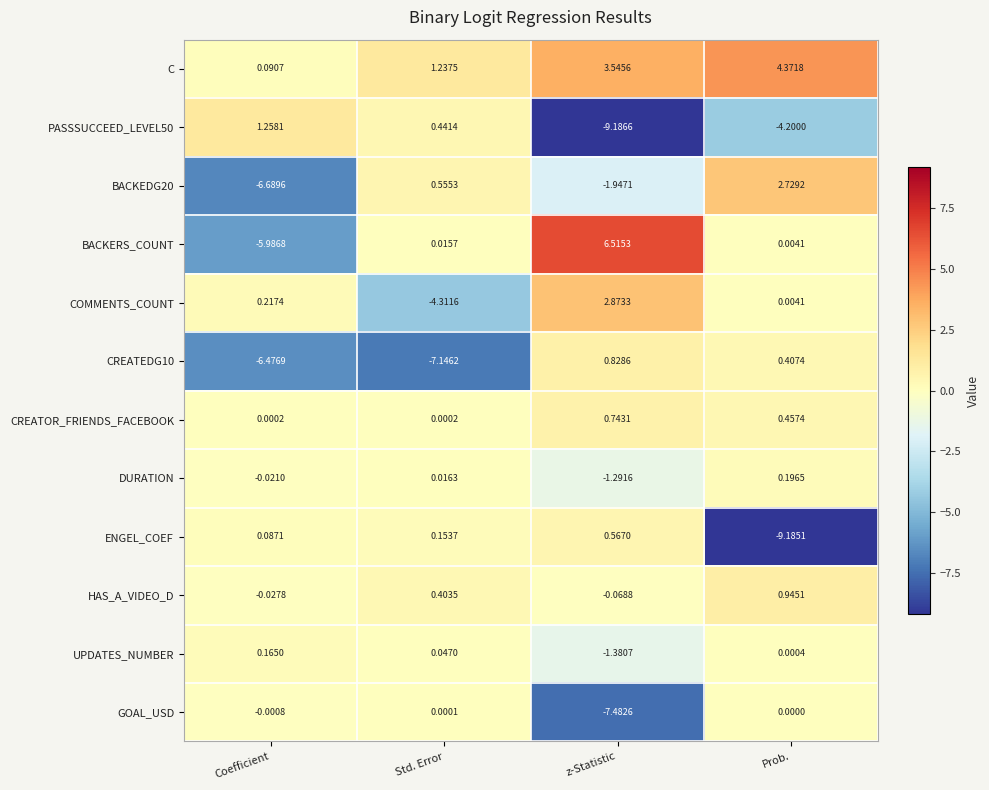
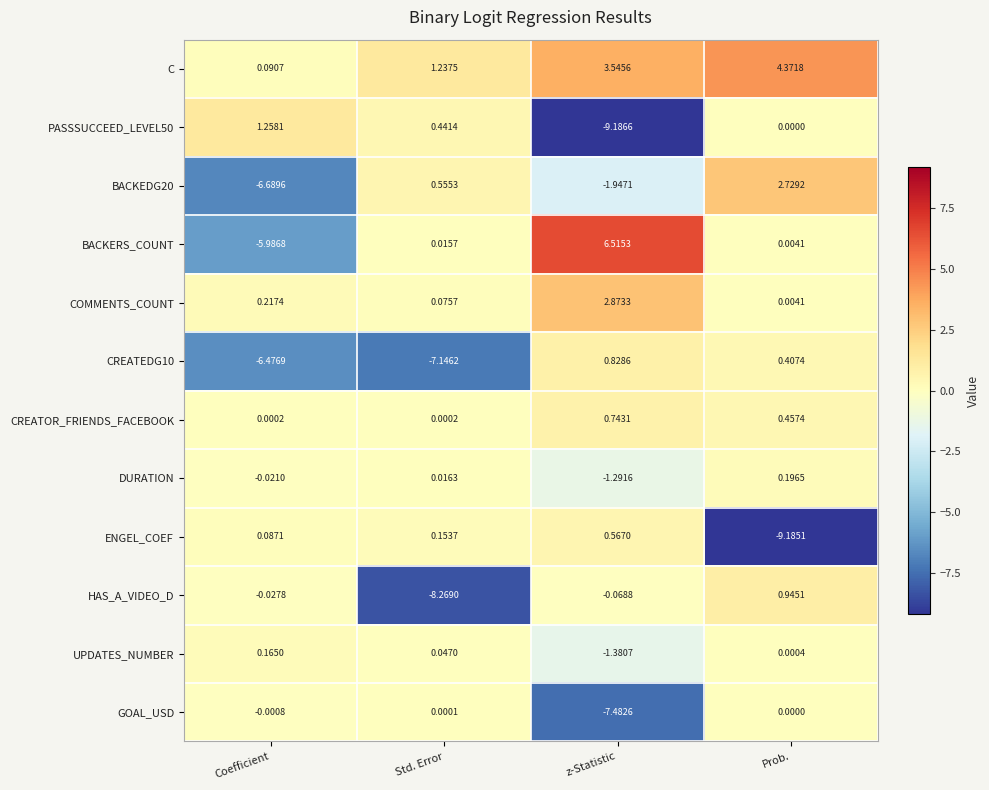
  {
    "C": {
      "Coefficient": 0.0907,
      "Std. Error": 1.2375,
      "z-Statistic": 3.5456,
      "Prob.": 4.3718
    },
    "PASSSUCCEED_LEVEL50": {
      "Coefficient": 1.2581,
      "Std. Error": 0.4414,
      "z-Statistic": -9.1866,
-     "Prob.": -4.2000
+     "Prob.": 0.0000
    },
    "BACKEDG20": {
      "Coefficient": -6.6896,
      "Std. Error": 0.5553,
      "z-Statistic": -1.9471,
      "Prob.": 2.7292
    },
    "BACKERS_COUNT": {
      "Coefficient": -5.9868,
      "Std. Error": 0.0157,
      "z-Statistic": 6.5153,
      "Prob.": 0.0041
    },
    "COMMENTS_COUNT": {
      "Coefficient": 0.2174,
-     "Std. Error": -4.3116,
+     "Std. Error": 0.0757,
      "z-Statistic": 2.8733,
      "Prob.": 0.0041
    },
    "CREATEDG10": {
      "Coefficient": -6.4769,
      "Std. Error": -7.1462,
      "z-Statistic": 0.8286,
      "Prob.": 0.4074
    },
    "CREATOR_FRIENDS_FACEBOOK": {
      "Coefficient": 0.0002,
      "Std. Error": 0.0002,
      "z-Statistic": 0.7431,
      "Prob.": 0.4574
    },
    "DURATION": {
      "Coefficient": -0.0210,
      "Std. Error": 0.0163,
      "z-Statistic": -1.2916,
      "Prob.": 0.1965
    },
    "ENGEL_COEF": {
      "Coefficient": 0.0871,
      "Std. Error": 0.1537,
      "z-Statistic": 0.5670,
      "Prob.": -9.1851
    },
    "HAS_A_VIDEO_D": {
      "Coefficient": -0.0278,
-     "Std. Error": 0.4035,
+     "Std. Error": -8.2690,
      "z-Statistic": -0.0688,
      "Prob.": 0.9451
    },
    "UPDATES_NUMBER": {
      "Coefficient": 0.1650,
      "Std. Error": 0.0470,
      "z-Statistic": -1.3807,
      "Prob.": 0.0004
    },
    "GOAL_USD": {
      "Coefficient": -0.0008,
      "Std. Error": 0.0001,
      "z-Statistic": -7.4826,
      "Prob.": 0.0000
    }
  }
